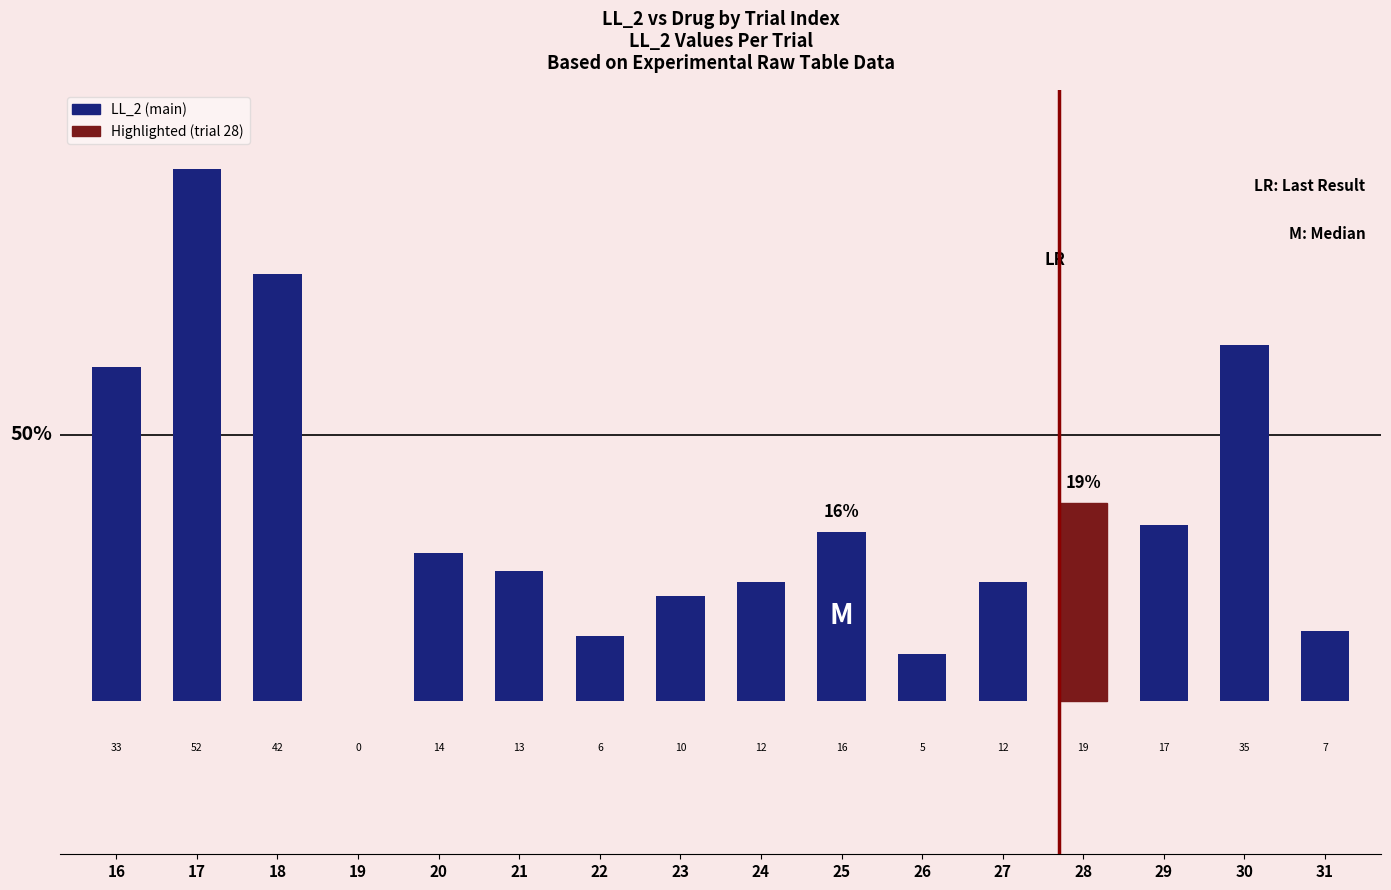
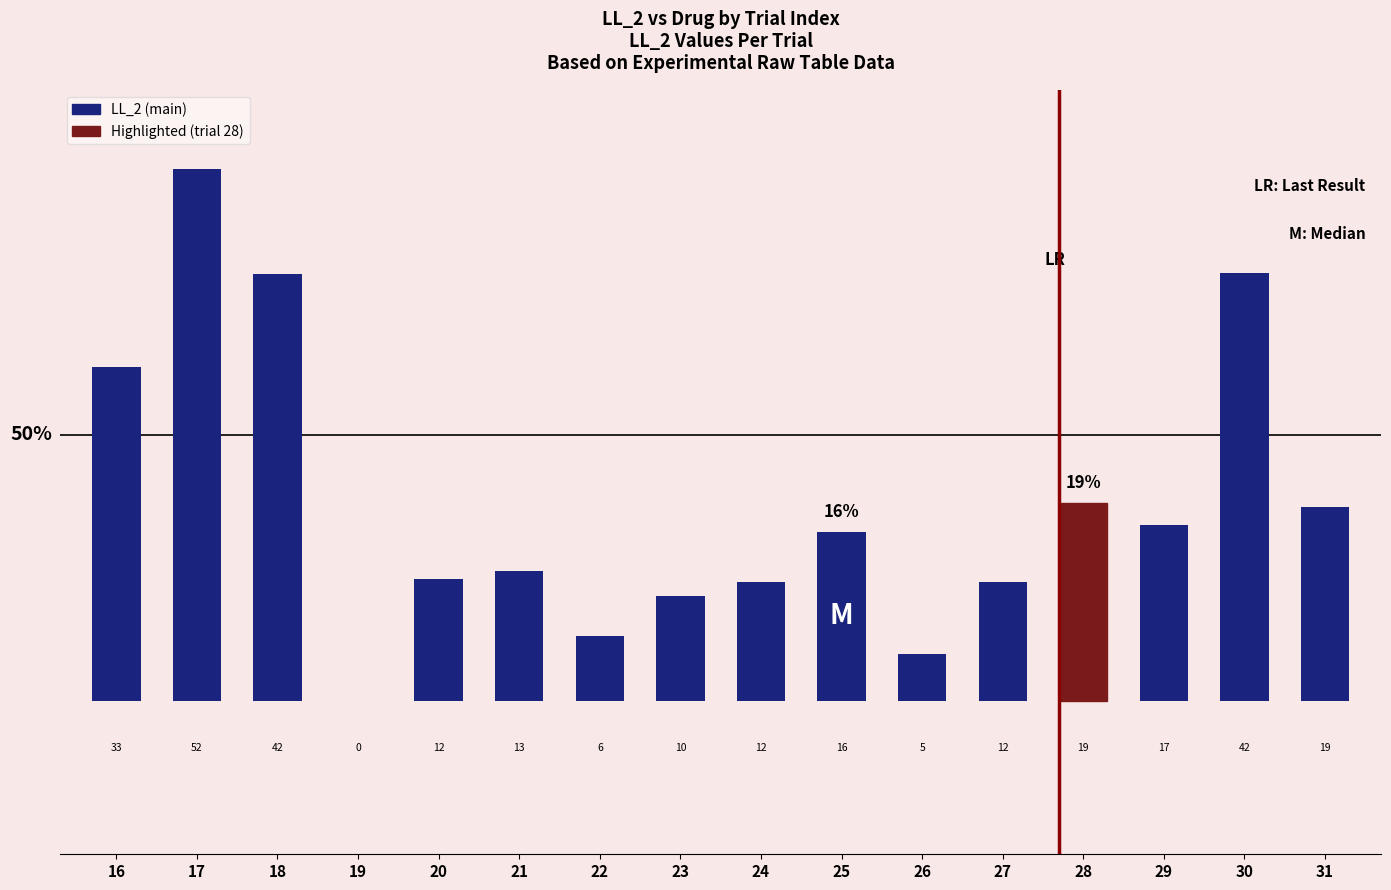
  {
-   "20": "14",
+   "20": "12",
    "25": "16%",
    "28": "19%",
-   "30": "35",
-   "31": "7"
+   "30": "42",
+   "31": "19"
  }
